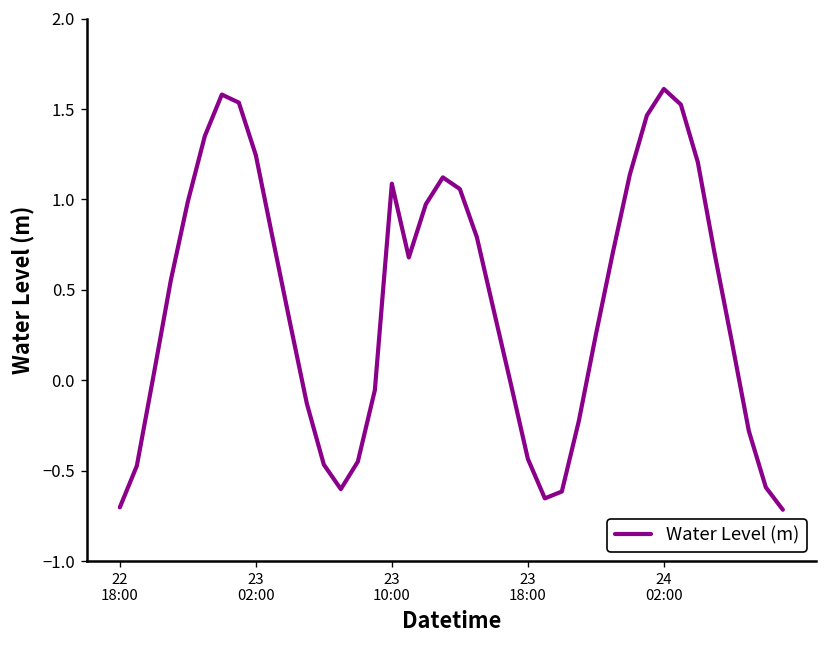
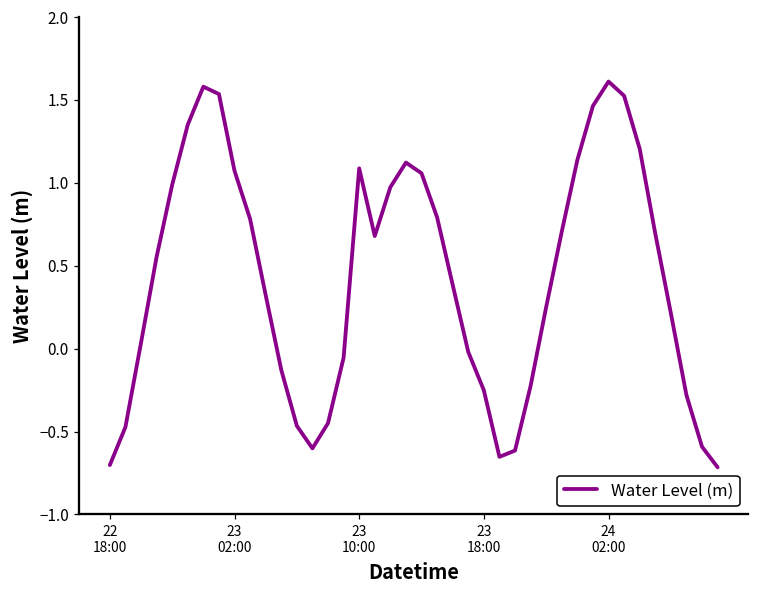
  {
    "22 18:00": -0.70,
-   "23 02:00": 1.24,
+   "23 02:00": 1.07,
    "23 10:00": 1.09,
-   "23 18:00": -0.43,
+   "23 18:00": -0.25,
    "24 02:00": 1.61
  }
